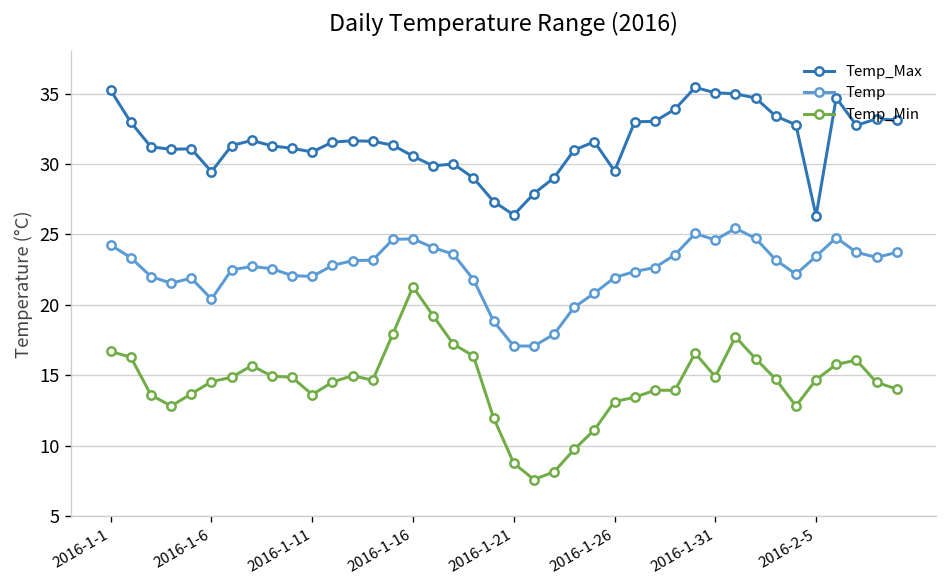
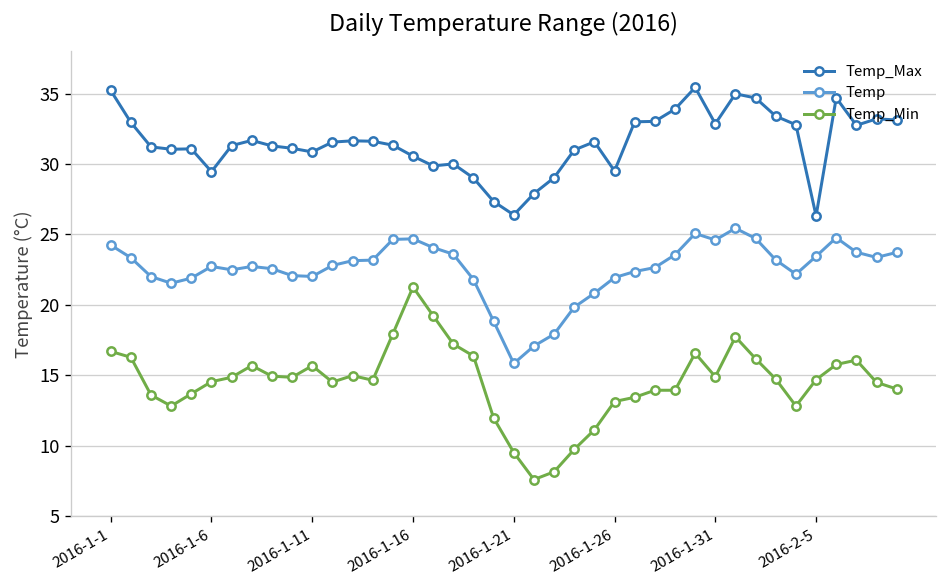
  {
    "Temp_Max": {
      "2016-1-1": 35.2,
      "2016-1-6": 29.5,
      "2016-1-11": 30.9,
      "2016-1-16": 30.6,
      "2016-1-21": 26.4,
      "2016-1-26": 29.5,
-     "2016-1-31": 35.1,
+     "2016-1-31": 32.9,
      "2016-2-5": 26.3
    },
    "Temp": {
      "2016-1-1": 24.3,
-     "2016-1-6": 20.4,
+     "2016-1-6": 22.7,
      "2016-1-11": 22.0,
      "2016-1-16": 24.7,
-     "2016-1-21": 17.1,
+     "2016-1-21": 15.8,
      "2016-1-26": 21.9,
      "2016-1-31": 24.6,
      "2016-2-5": 23.5
    },
    "Temp_Min": {
      "2016-1-1": 16.7,
      "2016-1-6": 14.6,
-     "2016-1-11": 13.6,
+     "2016-1-11": 15.7,
      "2016-1-16": 21.3,
-     "2016-1-21": 8.8,
+     "2016-1-21": 9.5,
      "2016-1-26": 13.1,
      "2016-1-31": 14.9,
      "2016-2-5": 14.7
    }
  }
